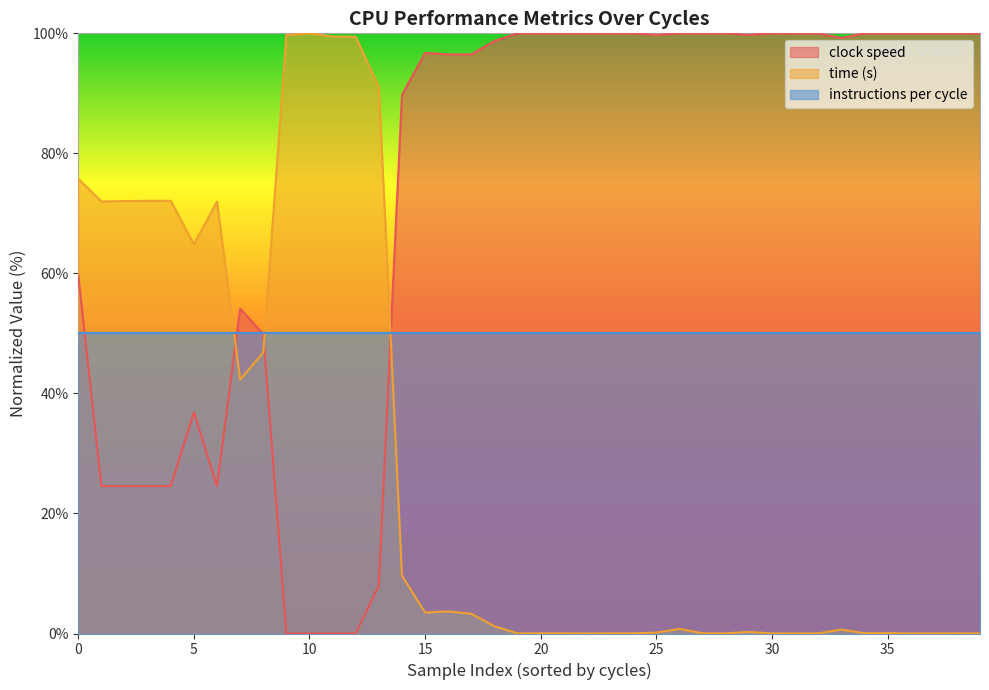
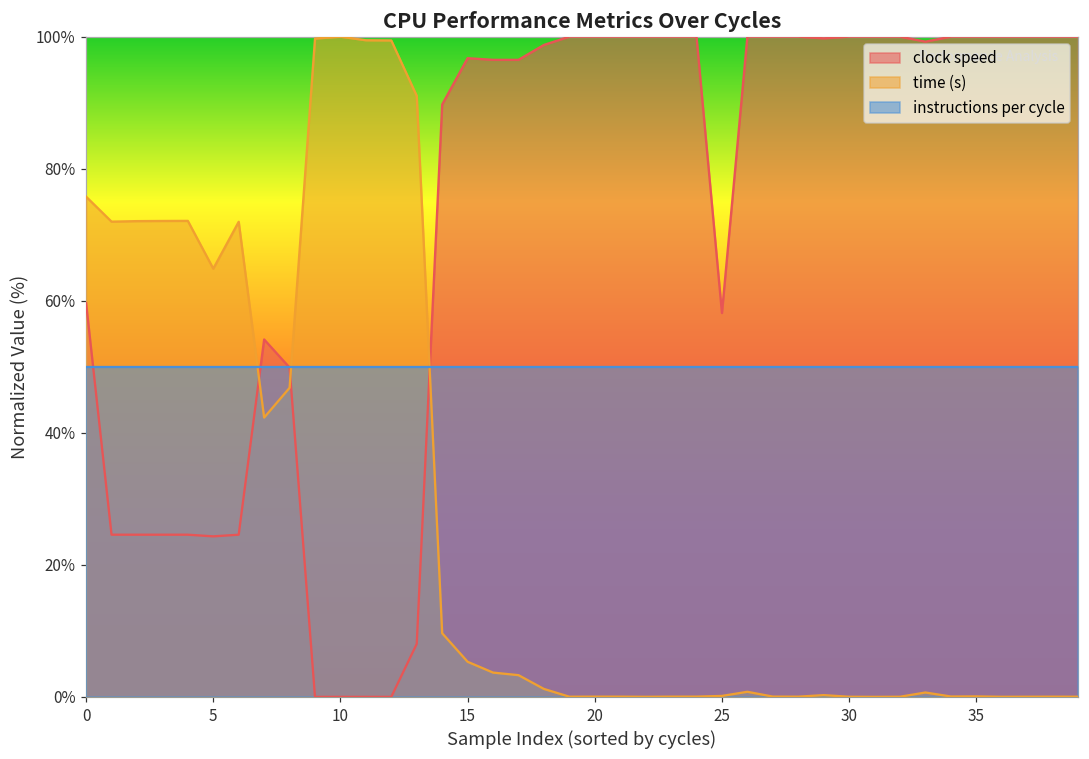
  {
    "clock speed": {
      "0": "60%",
-     "5": "37%",
+     "5": "24%",
      "10": "0%",
      "15": "97%",
      "20": "100%",
-     "25": "100%",
+     "25": "58%",
      "30": "100%",
      "35": "100%"
    },
    "time (s)": {
      "0": "76%",
      "5": "65%",
      "10": "100%",
-     "15": "3%",
+     "15": "5%",
      "20": "0%",
      "25": "0%",
      "30": "0%",
      "35": "0%"
    },
    "instructions per cycle": {
      "0": "50%",
      "5": "50%",
      "10": "50%",
      "15": "50%",
      "20": "50%",
      "25": "50%",
      "30": "50%",
      "35": "50%"
    }
  }
